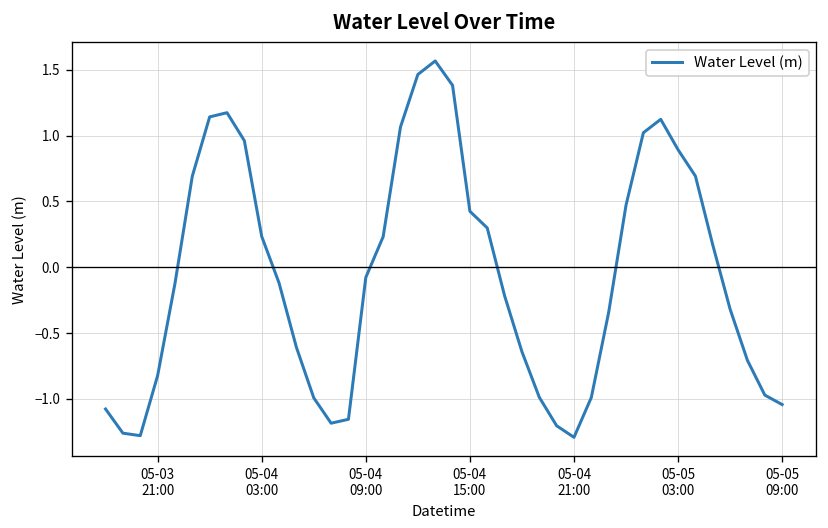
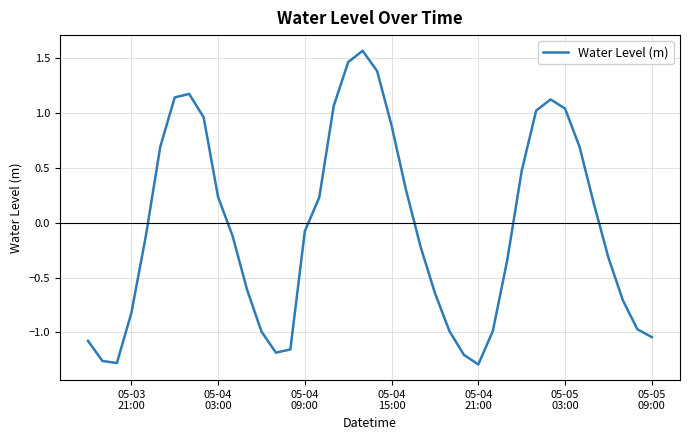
  {
    "05-03 21:00": -0.82,
    "05-04 03:00": 0.23,
    "05-04 09:00": -0.08,
-   "05-04 15:00": 0.43,
+   "05-04 15:00": 0.89,
    "05-04 21:00": -1.29,
-   "05-05 03:00": 0.89,
+   "05-05 03:00": 1.04,
    "05-05 09:00": -1.04
  }
